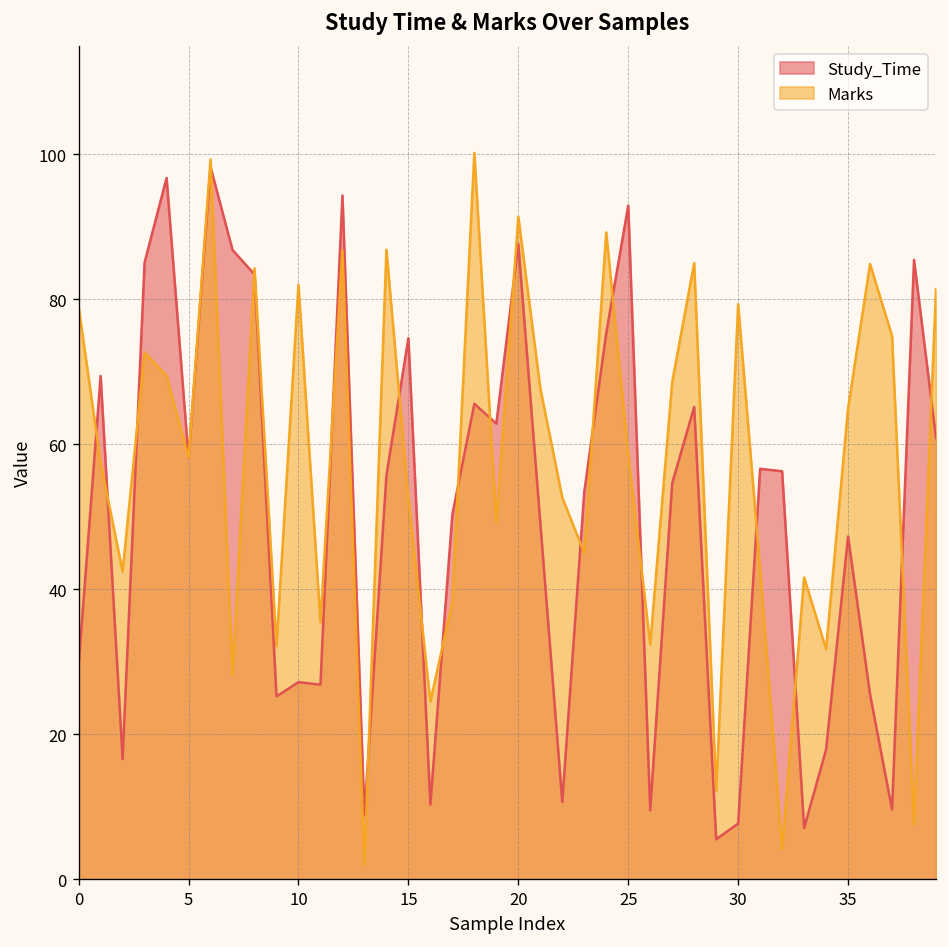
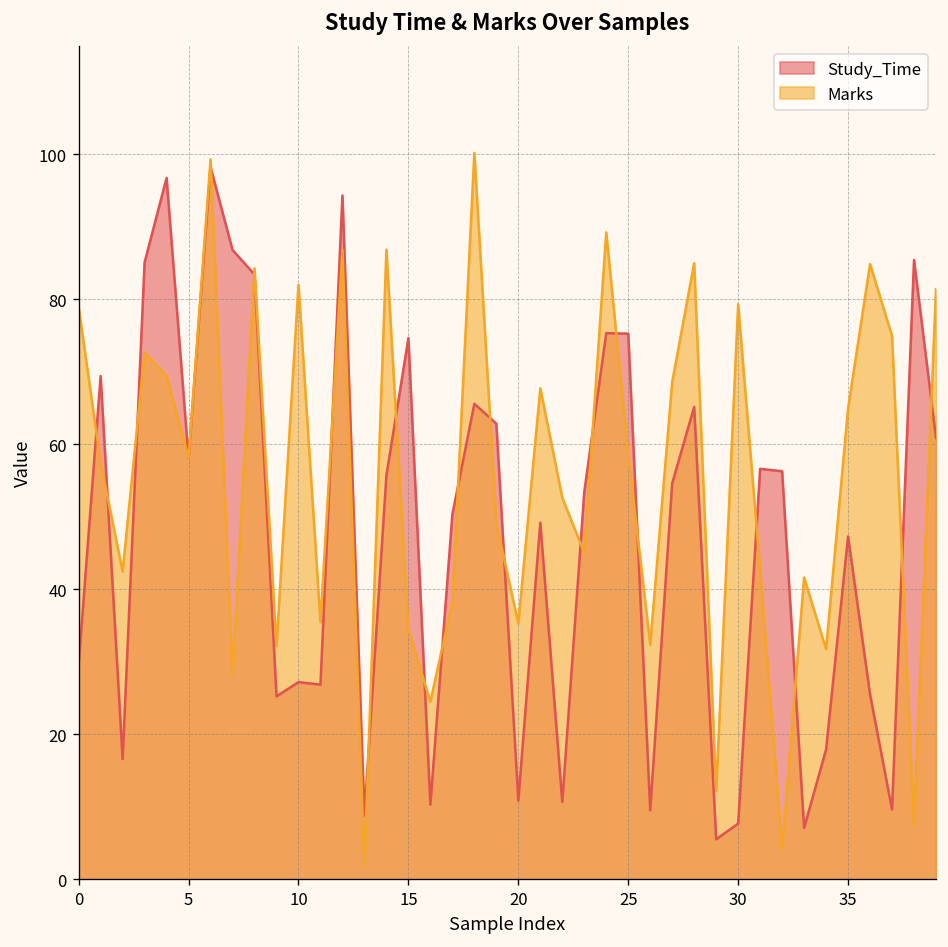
  {
    "Study_Time": {
      "0": 30,
      "10": 27,
      "15": 75,
-     "20": 88,
-     "25": 93,
+     "20": 11,
+     "25": 75,
      "30": 8,
      "35": 47
    },
    "Marks": {
      "0": 79,
      "10": 82,
-     "15": 52,
-     "20": 91,
+     "15": 35,
+     "20": 35,
      "25": 59,
      "30": 79,
      "35": 65
    }
  }
